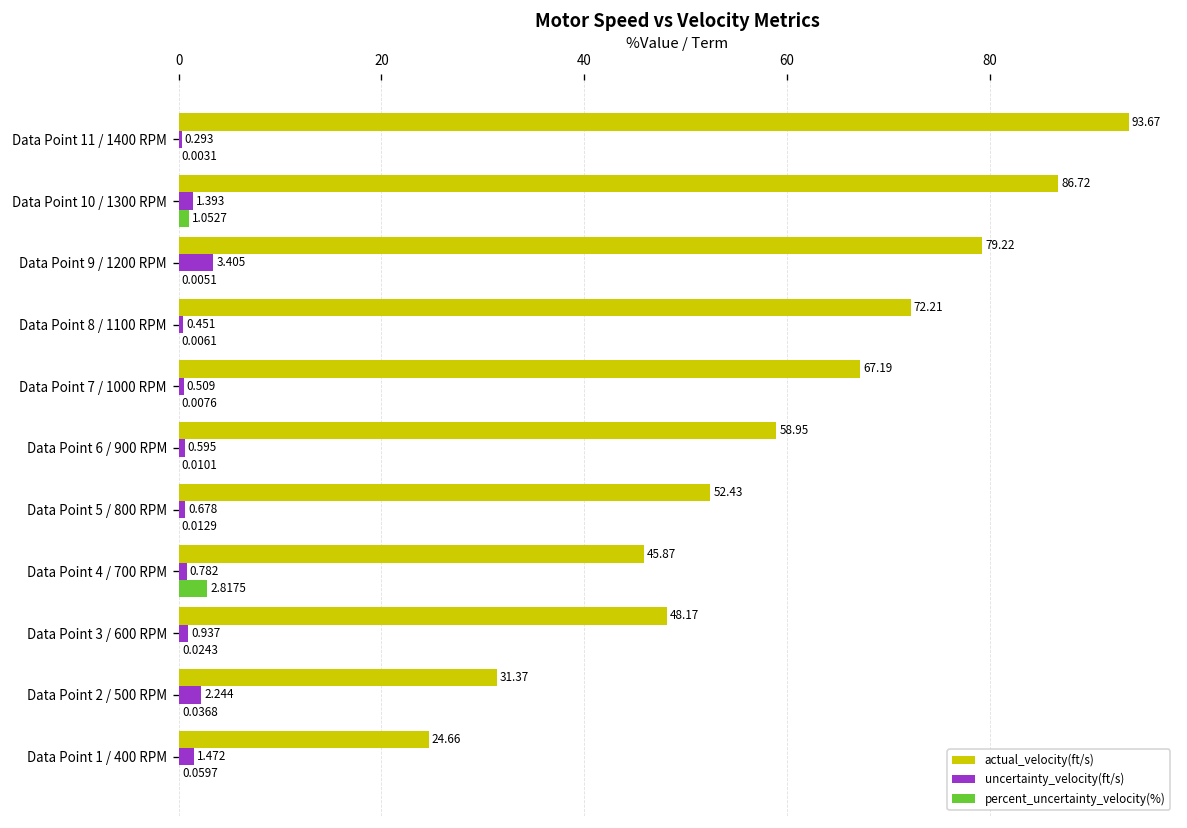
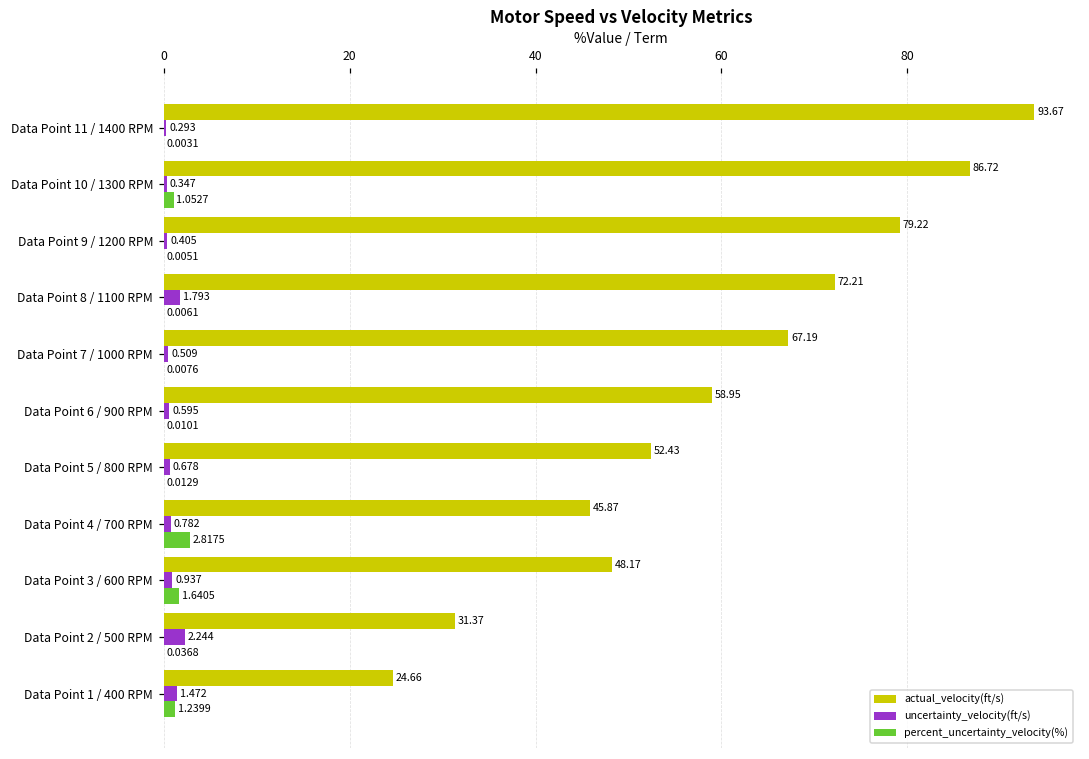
  {
    "actual_velocity(ft/s)": {
      "Data Point 11 / 1400 RPM": 93.67,
      "Data Point 10 / 1300 RPM": 86.72,
      "Data Point 9 / 1200 RPM": 79.22,
      "Data Point 8 / 1100 RPM": 72.21,
      "Data Point 7 / 1000 RPM": 67.19,
      "Data Point 6 / 900 RPM": 58.95,
      "Data Point 5 / 800 RPM": 52.43,
      "Data Point 4 / 700 RPM": 45.87,
      "Data Point 3 / 600 RPM": 48.17,
      "Data Point 2 / 500 RPM": 31.37,
      "Data Point 1 / 400 RPM": 24.66
    },
    "uncertainty_velocity(ft/s)": {
      "Data Point 11 / 1400 RPM": 0.293,
-     "Data Point 10 / 1300 RPM": 1.393,
-     "Data Point 9 / 1200 RPM": 3.405,
-     "Data Point 8 / 1100 RPM": 0.451,
+     "Data Point 10 / 1300 RPM": 0.347,
+     "Data Point 9 / 1200 RPM": 0.405,
+     "Data Point 8 / 1100 RPM": 1.793,
      "Data Point 7 / 1000 RPM": 0.509,
      "Data Point 6 / 900 RPM": 0.595,
      "Data Point 5 / 800 RPM": 0.678,
      "Data Point 4 / 700 RPM": 0.782,
      "Data Point 3 / 600 RPM": 0.937,
      "Data Point 2 / 500 RPM": 2.244,
      "Data Point 1 / 400 RPM": 1.472
    },
    "percent_uncertainty_velocity(%)": {
      "Data Point 11 / 1400 RPM": 0.0031,
      "Data Point 10 / 1300 RPM": 1.0527,
      "Data Point 9 / 1200 RPM": 0.0051,
      "Data Point 8 / 1100 RPM": 0.0061,
      "Data Point 7 / 1000 RPM": 0.0076,
      "Data Point 6 / 900 RPM": 0.0101,
      "Data Point 5 / 800 RPM": 0.0129,
      "Data Point 4 / 700 RPM": 2.8175,
-     "Data Point 3 / 600 RPM": 0.0243,
+     "Data Point 3 / 600 RPM": 1.6405,
      "Data Point 2 / 500 RPM": 0.0368,
-     "Data Point 1 / 400 RPM": 0.0597
+     "Data Point 1 / 400 RPM": 1.2399
    }
  }
